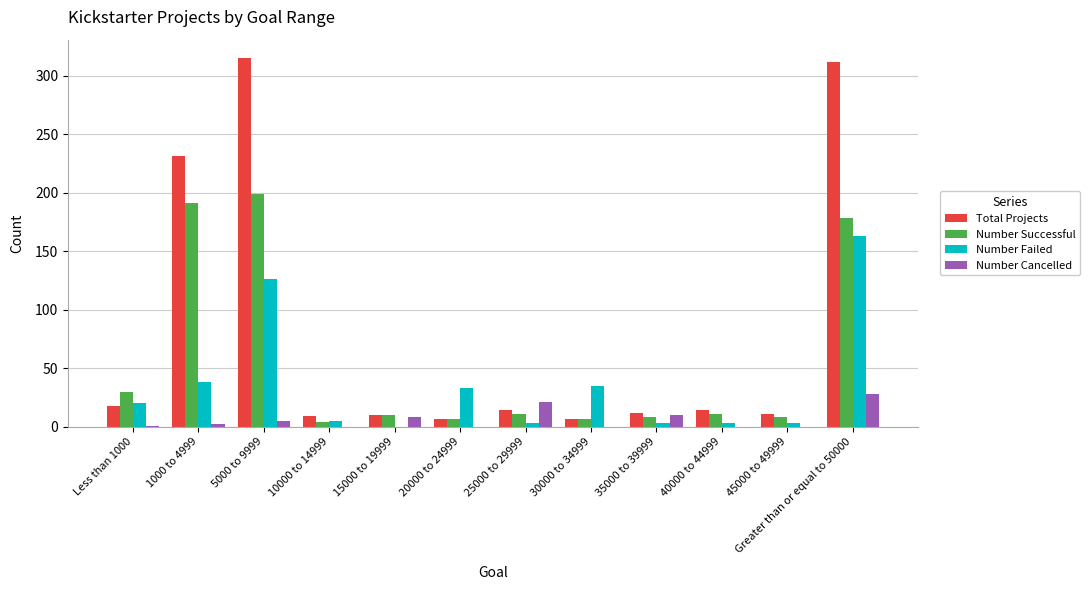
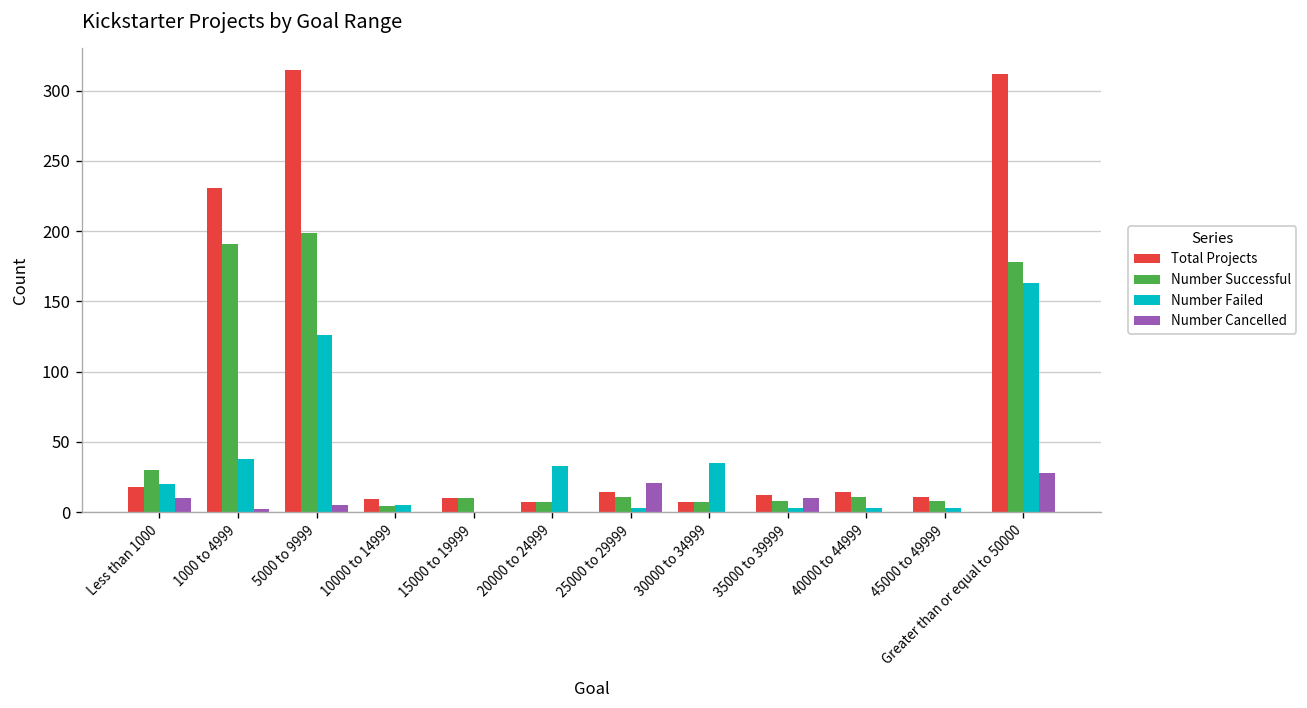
  {
    "Total Projects": {
      "Less than 1000": 18,
      "1000 to 4999": 231,
      "5000 to 9999": 315,
      "10000 to 14999": 9,
      "15000 to 19999": 10,
      "20000 to 24999": 7,
      "25000 to 29999": 14,
      "30000 to 34999": 7,
      "35000 to 39999": 12,
      "40000 to 44999": 14,
      "45000 to 49999": 11,
      "Greater than or equal to 50000": 312
    },
    "Number Successful": {
      "Less than 1000": 30,
      "1000 to 4999": 191,
      "5000 to 9999": 199,
      "10000 to 14999": 4,
      "15000 to 19999": 10,
      "20000 to 24999": 7,
      "25000 to 29999": 11,
      "30000 to 34999": 7,
      "35000 to 39999": 8,
      "40000 to 44999": 11,
      "45000 to 49999": 8,
      "Greater than or equal to 50000": 178
    },
    "Number Failed": {
      "Less than 1000": 20,
      "1000 to 4999": 38,
      "5000 to 9999": 126,
      "10000 to 14999": 5,
      "15000 to 19999": 0,
      "20000 to 24999": 33,
      "25000 to 29999": 3,
      "30000 to 34999": 35,
      "35000 to 39999": 3,
      "40000 to 44999": 3,
      "45000 to 49999": 3,
      "Greater than or equal to 50000": 163
    },
    "Number Cancelled": {
-     "Less than 1000": 1,
+     "Less than 1000": 10,
      "5000 to 9999": 5,
      "10000 to 14999": 0,
-     "15000 to 19999": 8,
+     "15000 to 19999": 0,
      "20000 to 24999": 0,
      "25000 to 29999": 21,
      "30000 to 34999": 0,
      "35000 to 39999": 10,
      "40000 to 44999": 0,
      "45000 to 49999": 0,
      "Greater than or equal to 50000": 28
    }
  }
